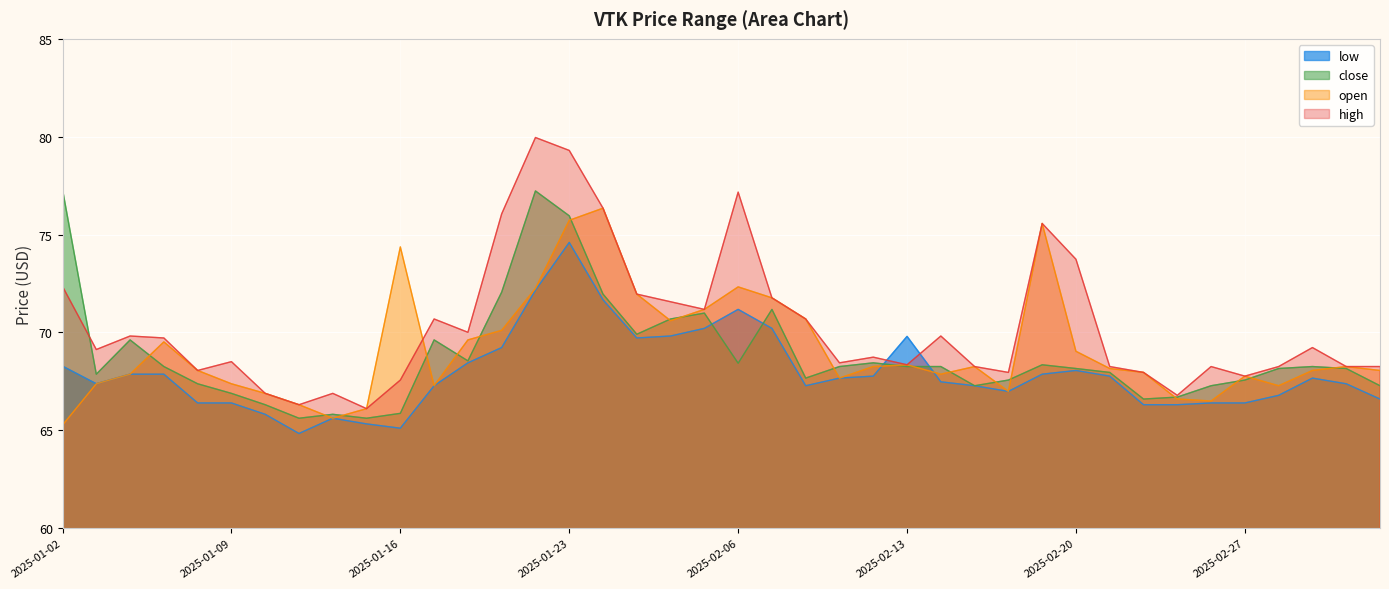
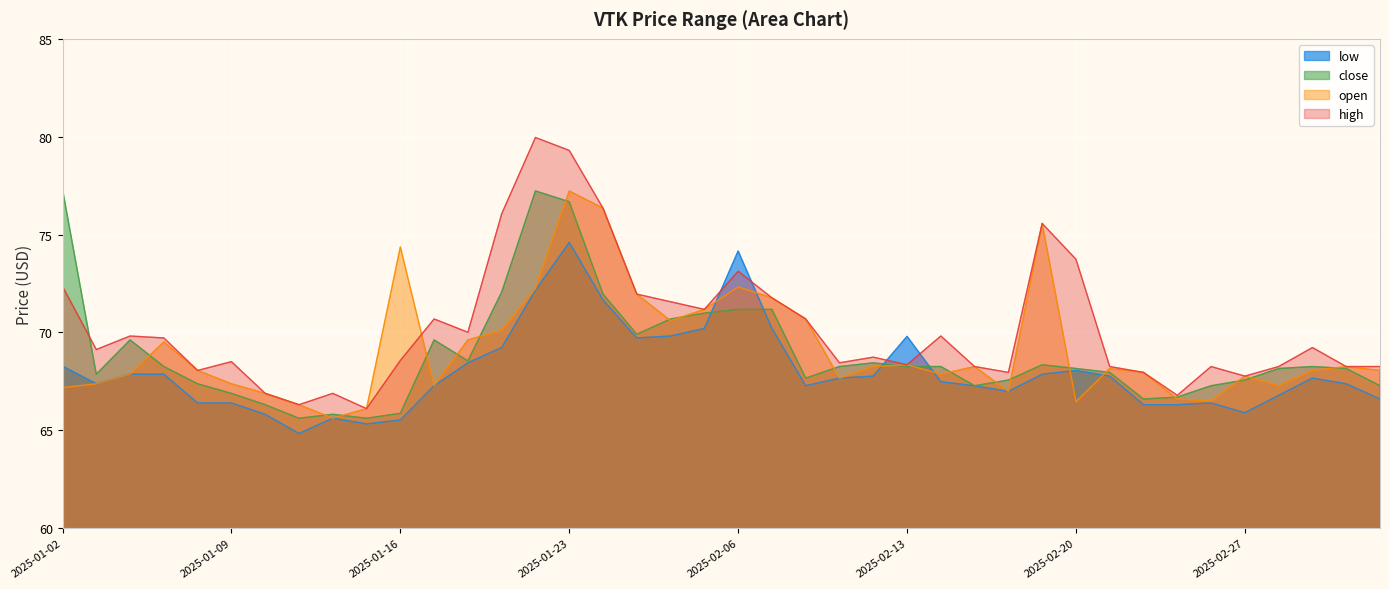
  {
    "low": {
      "2025-01-02": 68.3,
      "2025-01-09": 66.4,
-     "2025-01-16": 65.1,
+     "2025-01-16": 65.5,
      "2025-01-23": 74.6,
-     "2025-02-06": 71.2,
+     "2025-02-06": 74.2,
      "2025-02-13": 69.8,
-     "2025-02-27": 66.4
+     "2025-02-27": 65.9
    },
    "close": {
      "2025-01-02": 77.3,
      "2025-01-09": 66.9,
      "2025-01-16": 65.9,
-     "2025-01-23": 76.0,
-     "2025-02-06": 68.4,
+     "2025-01-23": 76.7,
+     "2025-02-06": 71.2,
      "2025-02-27": 67.6
    },
    "open": {
-     "2025-01-02": 65.3,
+     "2025-01-02": 67.2,
      "2025-01-09": 67.4,
      "2025-01-16": 74.4,
-     "2025-01-23": 75.7,
+     "2025-01-23": 77.2,
      "2025-02-06": 72.3,
-     "2025-02-20": 69.0
+     "2025-02-20": 66.5
    },
    "high": {
      "2025-01-02": 72.4,
      "2025-01-09": 68.5,
-     "2025-01-16": 67.6,
+     "2025-01-16": 68.6,
      "2025-01-23": 79.3,
-     "2025-02-06": 77.2,
+     "2025-02-06": 73.1,
      "2025-02-20": 73.7
    }
  }
